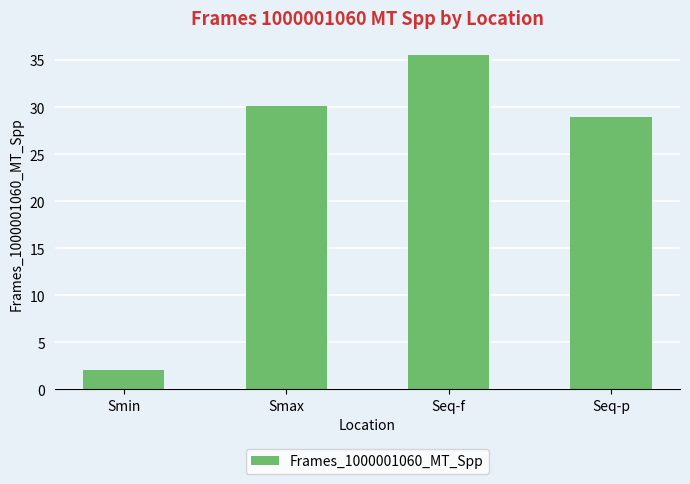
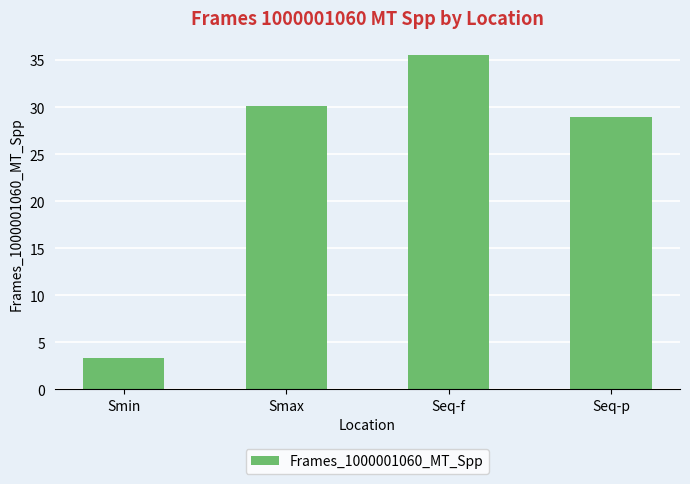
  {
-   "Smin": 2,
+   "Smin": 3,
    "Smax": 30,
    "Seq-f": 36,
    "Seq-p": 29
  }
